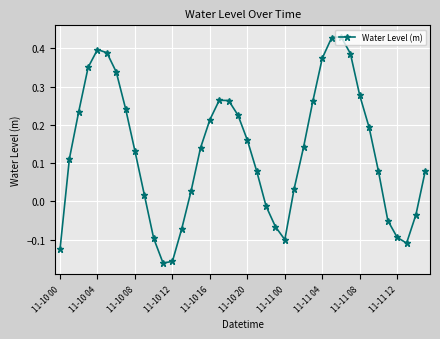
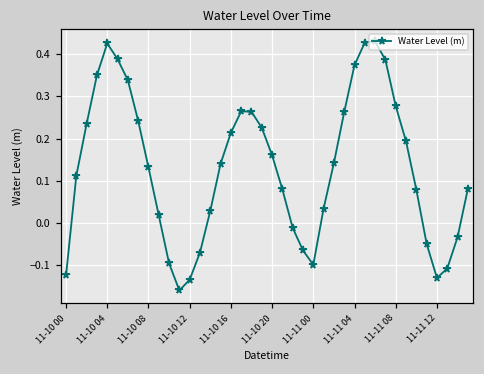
  {
    "11-10 00": -0.13,
-   "11-10 04": 0.40,
+   "11-10 04": 0.43,
    "11-10 08": 0.13,
-   "11-10 12": -0.16,
+   "11-10 12": -0.14,
    "11-10 16": 0.21,
    "11-10 20": 0.16,
    "11-11 00": -0.10,
    "11-11 04": 0.37,
    "11-11 08": 0.28,
-   "11-11 12": -0.09
+   "11-11 12": -0.13
  }
